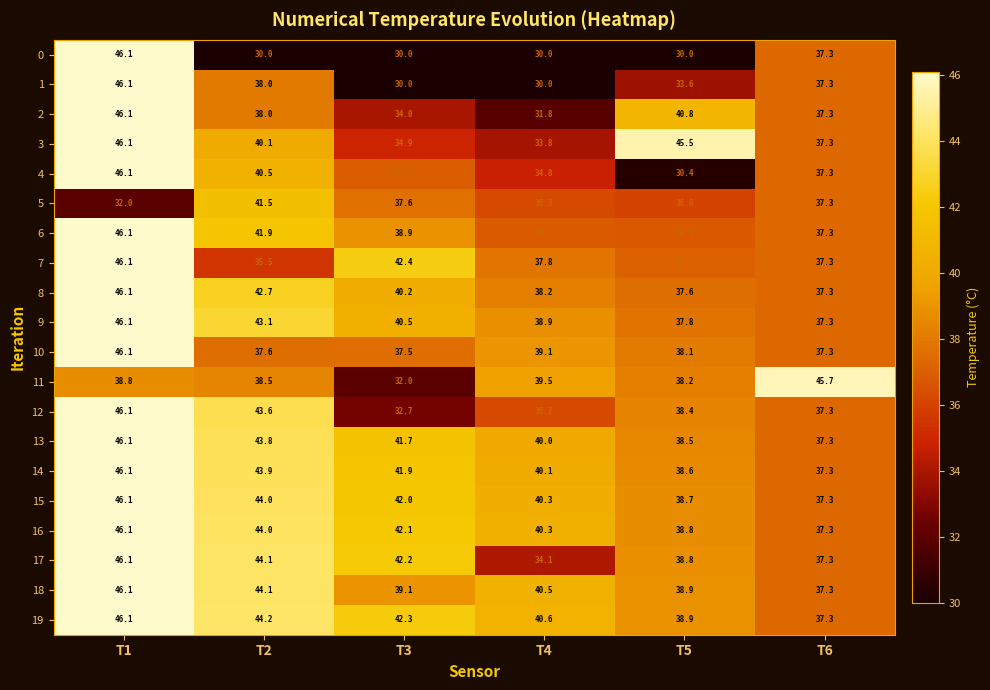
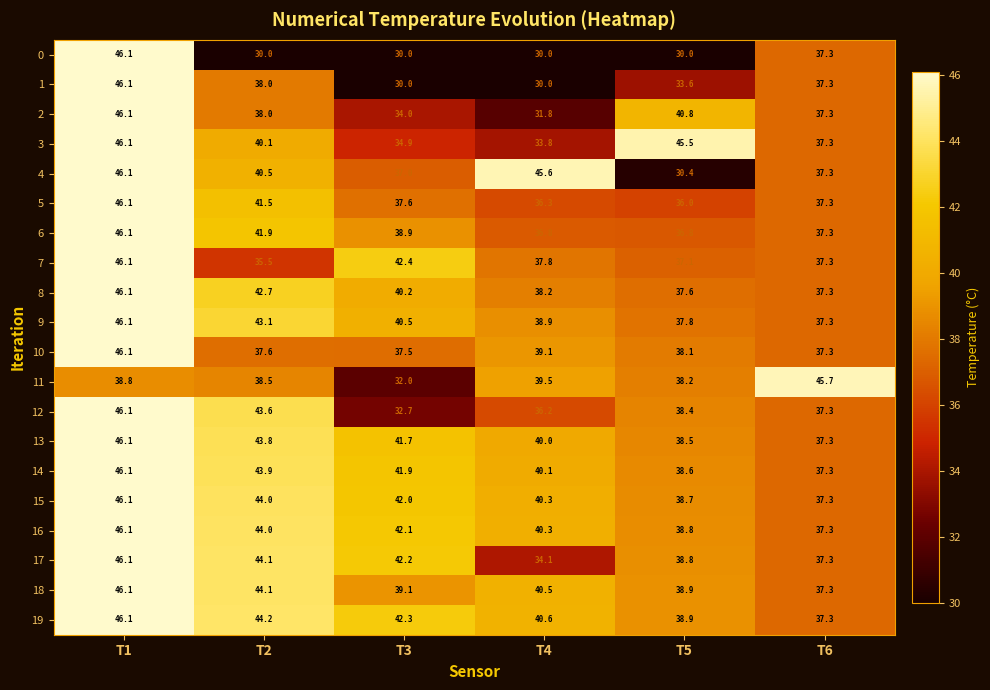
  {
    "0": {
      "T1": 46.1,
      "T2": 30.0,
      "T3": 30.0,
      "T4": 30.0,
      "T5": 30.0,
      "T6": 37.3
    },
    "1": {
      "T1": 46.1,
      "T2": 38.0,
      "T3": 30.0,
      "T4": 30.0,
      "T5": 33.6,
      "T6": 37.3
    },
    "2": {
      "T1": 46.1,
      "T2": 38.0,
      "T3": 34.0,
      "T4": 31.8,
      "T5": 40.8,
      "T6": 37.3
    },
    "3": {
      "T1": 46.1,
      "T2": 40.1,
      "T3": 34.9,
      "T4": 33.8,
      "T5": 45.5,
      "T6": 37.3
    },
    "4": {
      "T1": 46.1,
      "T2": 40.5,
-     "T4": 34.8,
+     "T4": 45.6,
      "T5": 30.4,
      "T6": 37.3
    },
    "5": {
-     "T1": 32.0,
+     "T1": 46.1,
      "T2": 41.5,
      "T3": 37.6,
      "T6": 37.3
    },
    "6": {
      "T1": 46.1,
      "T2": 41.9,
      "T3": 38.9,
      "T6": 37.3
    },
    "7": {
      "T1": 46.1,
      "T2": 35.5,
      "T3": 42.4,
      "T4": 37.8,
      "T6": 37.3
    },
    "8": {
      "T1": 46.1,
      "T2": 42.7,
      "T3": 40.2,
      "T4": 38.2,
      "T5": 37.6,
      "T6": 37.3
    },
    "9": {
      "T1": 46.1,
      "T2": 43.1,
      "T3": 40.5,
      "T4": 38.9,
      "T5": 37.8,
      "T6": 37.3
    },
    "10": {
      "T1": 46.1,
      "T2": 37.6,
      "T3": 37.5,
      "T4": 39.1,
      "T5": 38.1,
      "T6": 37.3
    },
    "11": {
      "T1": 38.8,
      "T2": 38.5,
      "T3": 32.0,
      "T4": 39.5,
      "T5": 38.2,
      "T6": 45.7
    },
    "12": {
      "T1": 46.1,
      "T2": 43.6,
      "T3": 32.7,
      "T5": 38.4,
      "T6": 37.3
    },
    "13": {
      "T1": 46.1,
      "T2": 43.8,
      "T3": 41.7,
      "T4": 40.0,
      "T5": 38.5,
      "T6": 37.3
    },
    "14": {
      "T1": 46.1,
      "T2": 43.9,
      "T3": 41.9,
      "T4": 40.1,
      "T5": 38.6,
      "T6": 37.3
    },
    "15": {
      "T1": 46.1,
      "T2": 44.0,
      "T3": 42.0,
      "T4": 40.3,
      "T5": 38.7,
      "T6": 37.3
    },
    "16": {
      "T1": 46.1,
      "T2": 44.0,
      "T3": 42.1,
      "T4": 40.3,
      "T5": 38.8,
      "T6": 37.3
    },
    "17": {
      "T1": 46.1,
      "T2": 44.1,
      "T3": 42.2,
      "T4": 34.1,
      "T5": 38.8,
      "T6": 37.3
    },
    "18": {
      "T1": 46.1,
      "T2": 44.1,
      "T3": 39.1,
      "T4": 40.5,
      "T5": 38.9,
      "T6": 37.3
    },
    "19": {
      "T1": 46.1,
      "T2": 44.2,
      "T3": 42.3,
      "T4": 40.6,
      "T5": 38.9,
      "T6": 37.3
    }
  }
